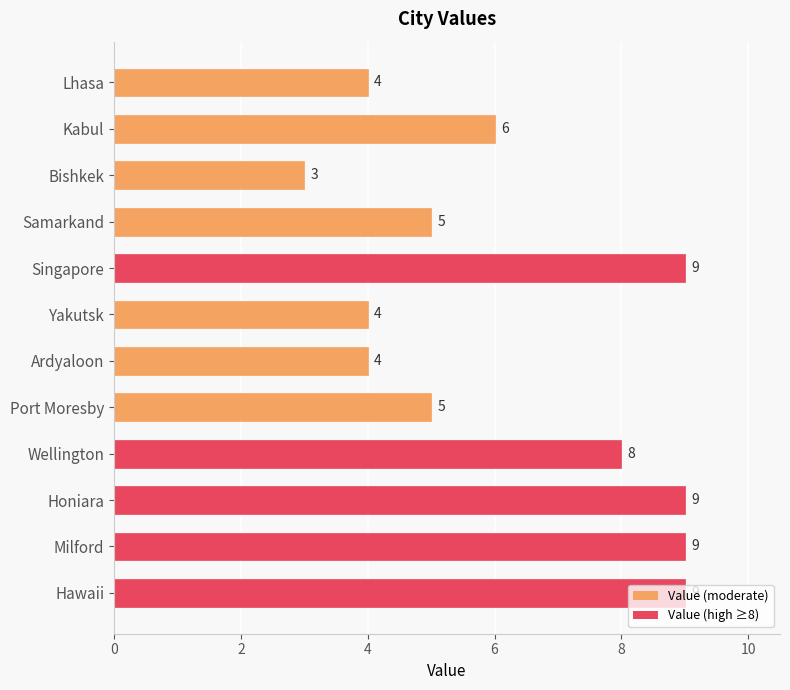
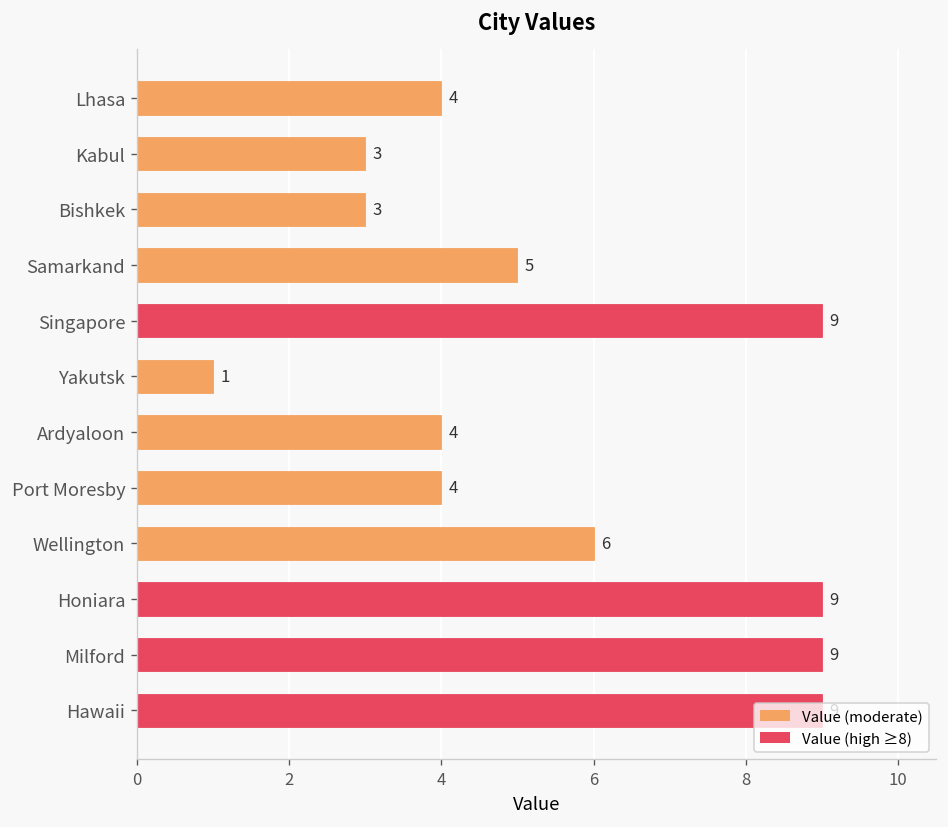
  {
    "Lhasa": 4,
-   "Kabul": 6,
+   "Kabul": 3,
    "Bishkek": 3,
    "Samarkand": 5,
    "Singapore": 9,
-   "Yakutsk": 4,
+   "Yakutsk": 1,
    "Ardyaloon": 4,
-   "Port Moresby": 5,
-   "Wellington": 8,
+   "Port Moresby": 4,
+   "Wellington": 6,
    "Honiara": 9,
    "Milford": 9
  }
